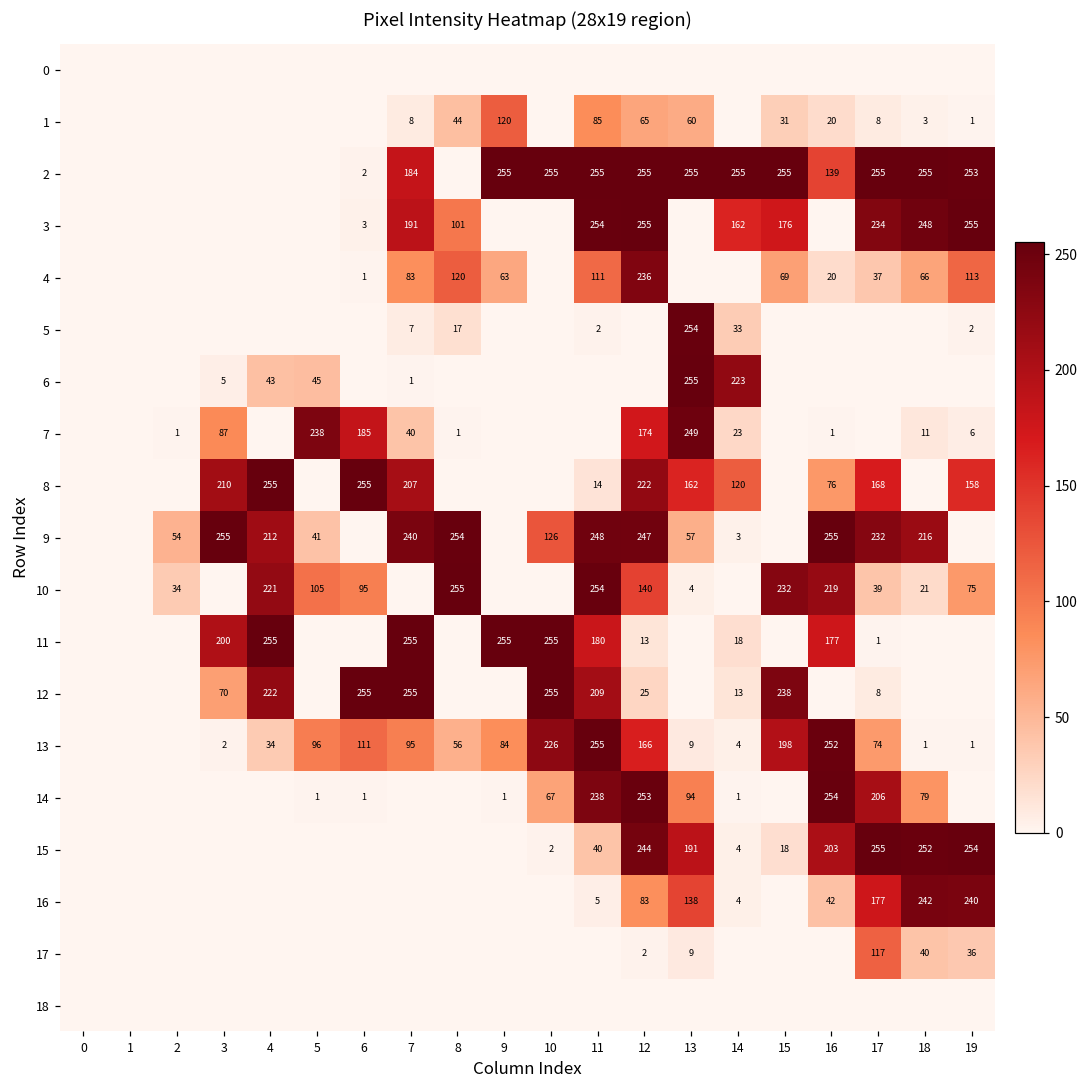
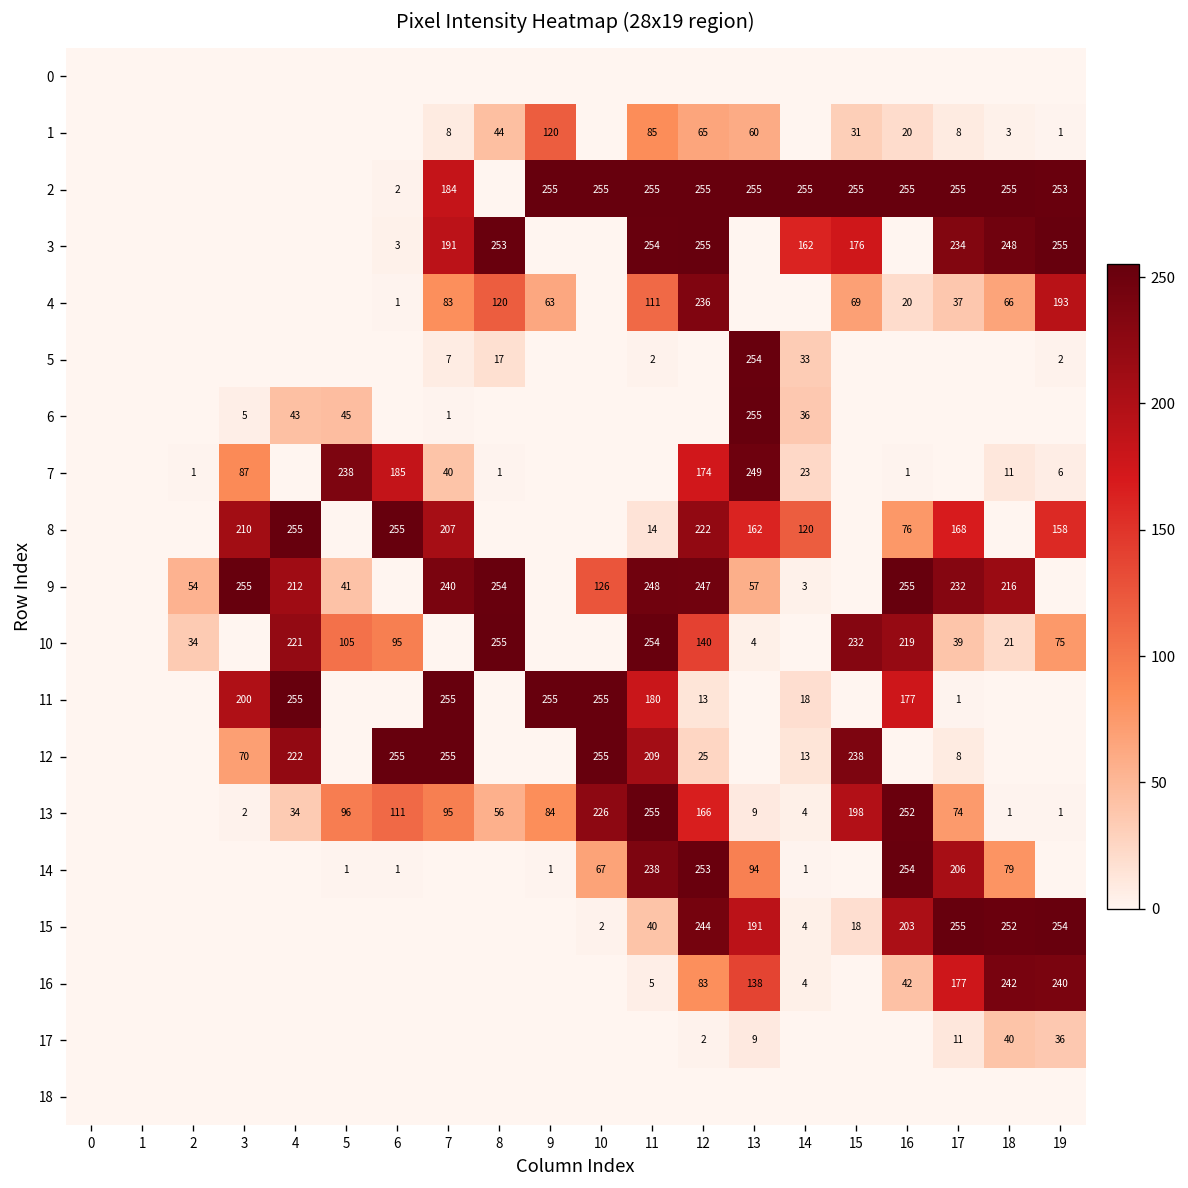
  {
    "1": {
      "7": 8,
      "8": 44,
      "9": 120,
      "11": 85,
      "12": 65,
      "13": 60,
      "15": 31,
      "16": 20,
      "17": 8,
      "18": 3,
      "19": 1
    },
    "2": {
      "6": 2,
      "7": 184,
      "9": 255,
      "10": 255,
      "11": 255,
      "12": 255,
      "13": 255,
      "14": 255,
      "15": 255,
-     "16": 139,
+     "16": 255,
      "17": 255,
      "18": 255,
      "19": 253
    },
    "3": {
      "6": 3,
      "7": 191,
-     "8": 101,
+     "8": 253,
      "11": 254,
      "12": 255,
      "14": 162,
      "15": 176,
      "17": 234,
      "18": 248,
      "19": 255
    },
    "4": {
      "6": 1,
      "7": 83,
      "8": 120,
      "9": 63,
      "11": 111,
      "12": 236,
      "15": 69,
      "16": 20,
      "17": 37,
      "18": 66,
-     "19": 113
+     "19": 193
    },
    "5": {
      "7": 7,
      "8": 17,
      "11": 2,
      "13": 254,
      "14": 33,
      "19": 2
    },
    "6": {
      "3": 5,
      "4": 43,
      "5": 45,
      "7": 1,
      "13": 255,
-     "14": 223
+     "14": 36
    },
    "7": {
      "2": 1,
      "3": 87,
      "5": 238,
      "6": 185,
      "7": 40,
      "8": 1,
      "12": 174,
      "13": 249,
      "14": 23,
      "16": 1,
      "18": 11,
      "19": 6
    },
    "8": {
      "3": 210,
      "4": 255,
      "6": 255,
      "7": 207,
      "11": 14,
      "12": 222,
      "13": 162,
      "14": 120,
      "16": 76,
      "17": 168,
      "19": 158
    },
    "9": {
      "2": 54,
      "3": 255,
      "4": 212,
      "5": 41,
      "7": 240,
      "8": 254,
      "10": 126,
      "11": 248,
      "12": 247,
      "13": 57,
      "14": 3,
      "16": 255,
      "17": 232,
      "18": 216
    },
    "10": {
      "2": 34,
      "4": 221,
      "5": 105,
      "6": 95,
      "8": 255,
      "11": 254,
      "12": 140,
      "13": 4,
      "15": 232,
      "16": 219,
      "17": 39,
      "18": 21,
      "19": 75
    },
    "11": {
      "3": 200,
      "4": 255,
      "7": 255,
      "9": 255,
      "10": 255,
      "11": 180,
      "12": 13,
      "14": 18,
      "16": 177,
      "17": 1
    },
    "12": {
      "3": 70,
      "4": 222,
      "6": 255,
      "7": 255,
      "10": 255,
      "11": 209,
      "12": 25,
      "14": 13,
      "15": 238,
      "17": 8
    },
    "13": {
      "3": 2,
      "4": 34,
      "5": 96,
      "6": 111,
      "7": 95,
      "8": 56,
      "9": 84,
      "10": 226,
      "11": 255,
      "12": 166,
      "13": 9,
      "14": 4,
      "15": 198,
      "16": 252,
      "17": 74,
      "18": 1,
      "19": 1
    },
    "14": {
      "5": 1,
      "6": 1,
      "9": 1,
      "10": 67,
      "11": 238,
      "12": 253,
      "13": 94,
      "14": 1,
      "16": 254,
      "17": 206,
      "18": 79
    },
    "15": {
      "10": 2,
      "11": 40,
      "12": 244,
      "13": 191,
      "14": 4,
      "15": 18,
      "16": 203,
      "17": 255,
      "18": 252,
      "19": 254
    },
    "16": {
      "11": 5,
      "12": 83,
      "13": 138,
      "14": 4,
      "16": 42,
      "17": 177,
      "18": 242,
      "19": 240
    },
    "17": {
      "12": 2,
      "13": 9,
-     "17": 117,
+     "17": 11,
      "18": 40,
      "19": 36
    }
  }
